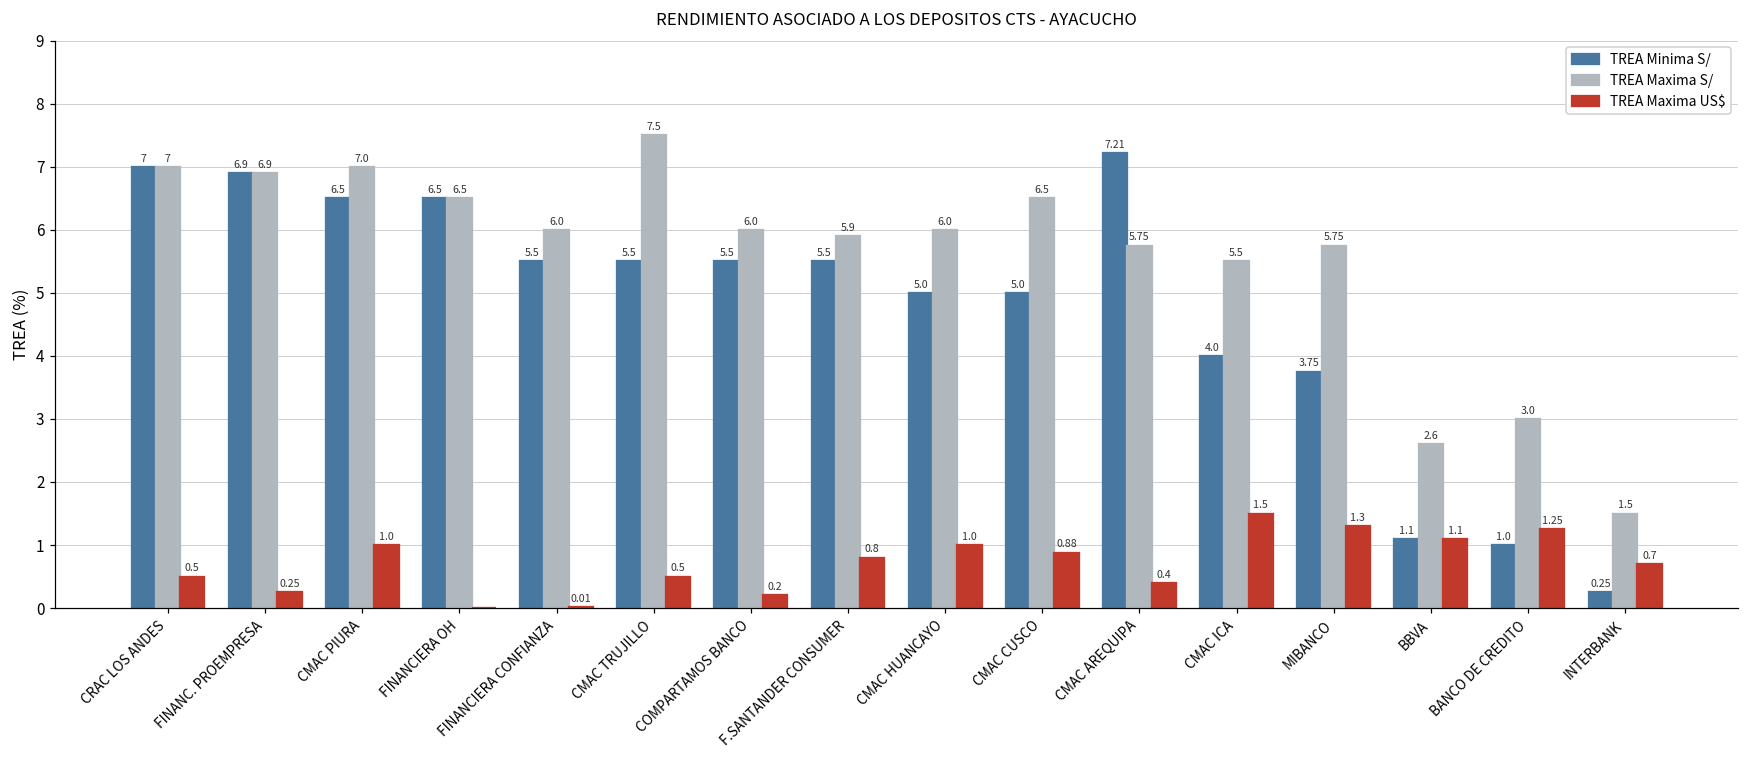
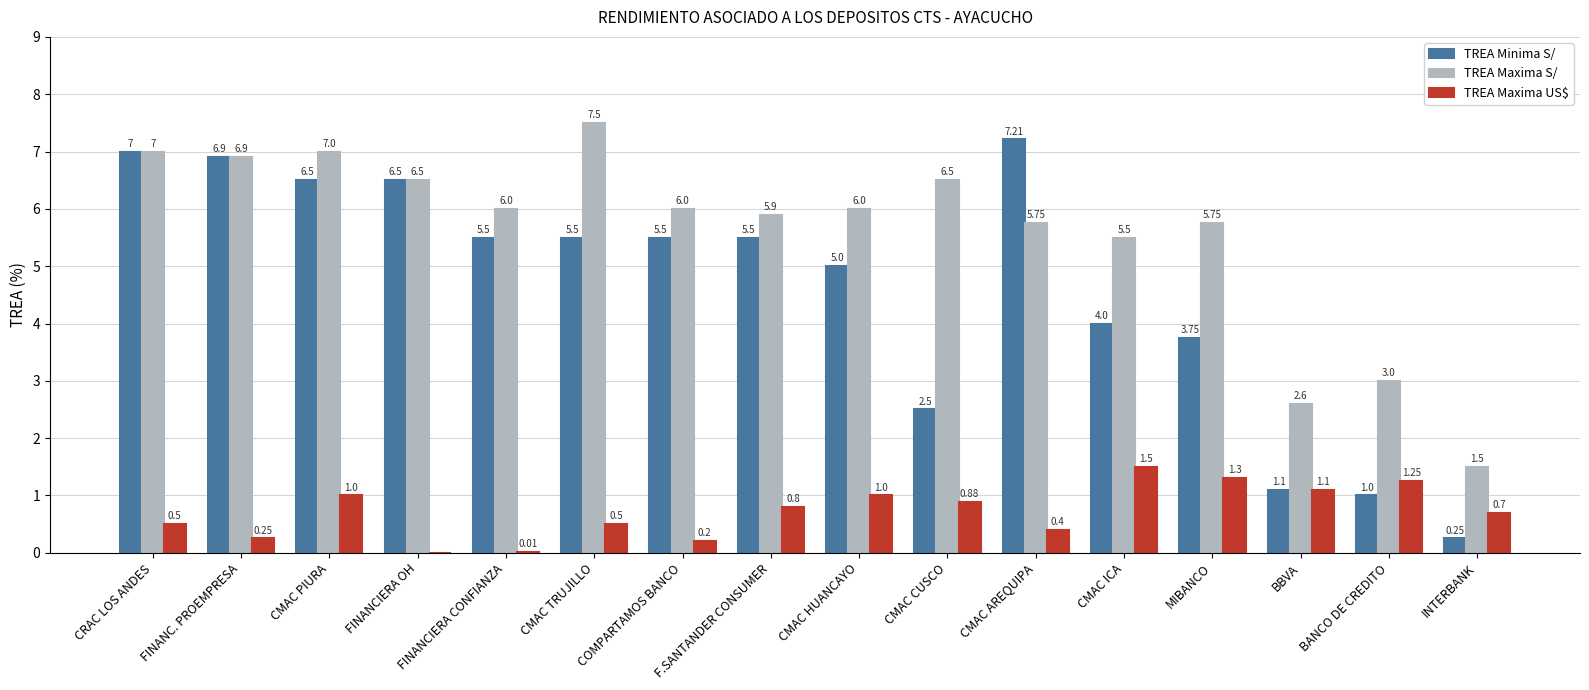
  {
    "TREA Minima S/": {
      "CRAC LOS ANDES": 7,
      "FINANC. PROEMPRESA": 6.9,
      "CMAC PIURA": 6.5,
      "FINANCIERA OH": 6.5,
      "FINANCIERA CONFIANZA": 5.5,
      "CMAC TRUJILLO": 5.5,
      "COMPARTAMOS BANCO": 5.5,
      "F.SANTANDER CONSUMER": 5.5,
      "CMAC HUANCAYO": 5.0,
-     "CMAC CUSCO": 5.0,
+     "CMAC CUSCO": 2.5,
      "CMAC AREQUIPA": 7.21,
      "CMAC ICA": 4.0,
      "MIBANCO": 3.75,
      "BBVA": 1.1,
      "BANCO DE CREDITO": 1.0,
      "INTERBANK": 0.25
    },
    "TREA Maxima S/": {
      "CRAC LOS ANDES": 7,
      "FINANC. PROEMPRESA": 6.9,
      "CMAC PIURA": 7.0,
      "FINANCIERA OH": 6.5,
      "FINANCIERA CONFIANZA": 6.0,
      "CMAC TRUJILLO": 7.5,
      "COMPARTAMOS BANCO": 6.0,
      "F.SANTANDER CONSUMER": 5.9,
      "CMAC HUANCAYO": 6.0,
      "CMAC CUSCO": 6.5,
      "CMAC AREQUIPA": 5.75,
      "CMAC ICA": 5.5,
      "MIBANCO": 5.75,
      "BBVA": 2.6,
      "BANCO DE CREDITO": 3.0,
      "INTERBANK": 1.5
    },
    "TREA Maxima US$": {
      "CRAC LOS ANDES": 0.5,
      "FINANC. PROEMPRESA": 0.25,
      "CMAC PIURA": 1.0,
      "FINANCIERA CONFIANZA": 0.01,
      "CMAC TRUJILLO": 0.5,
      "COMPARTAMOS BANCO": 0.2,
      "F.SANTANDER CONSUMER": 0.8,
      "CMAC HUANCAYO": 1.0,
      "CMAC CUSCO": 0.88,
      "CMAC AREQUIPA": 0.4,
      "CMAC ICA": 1.5,
      "MIBANCO": 1.3,
      "BBVA": 1.1,
      "BANCO DE CREDITO": 1.25,
      "INTERBANK": 0.7
    }
  }
